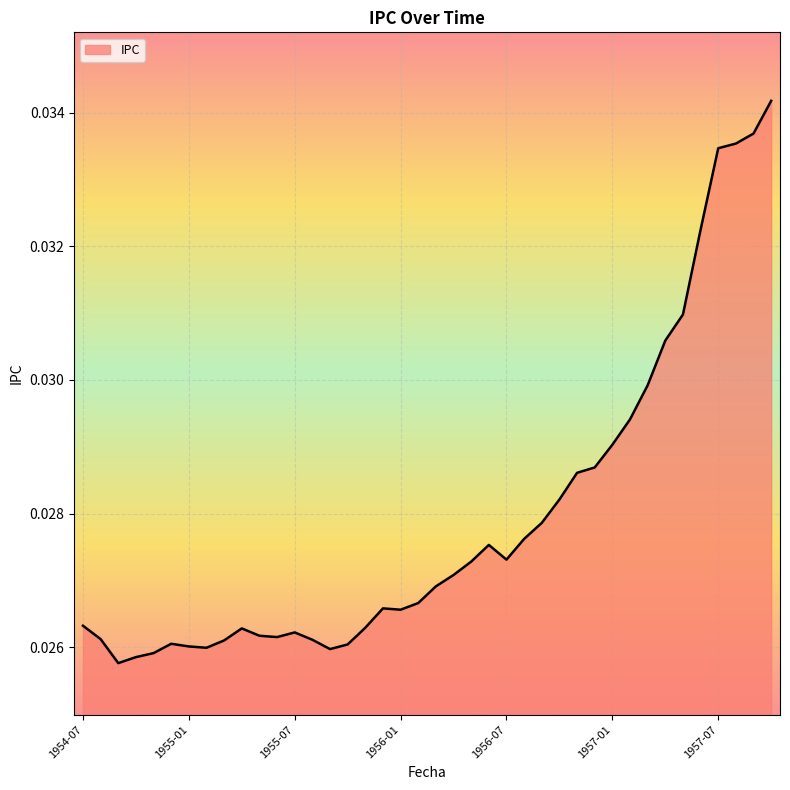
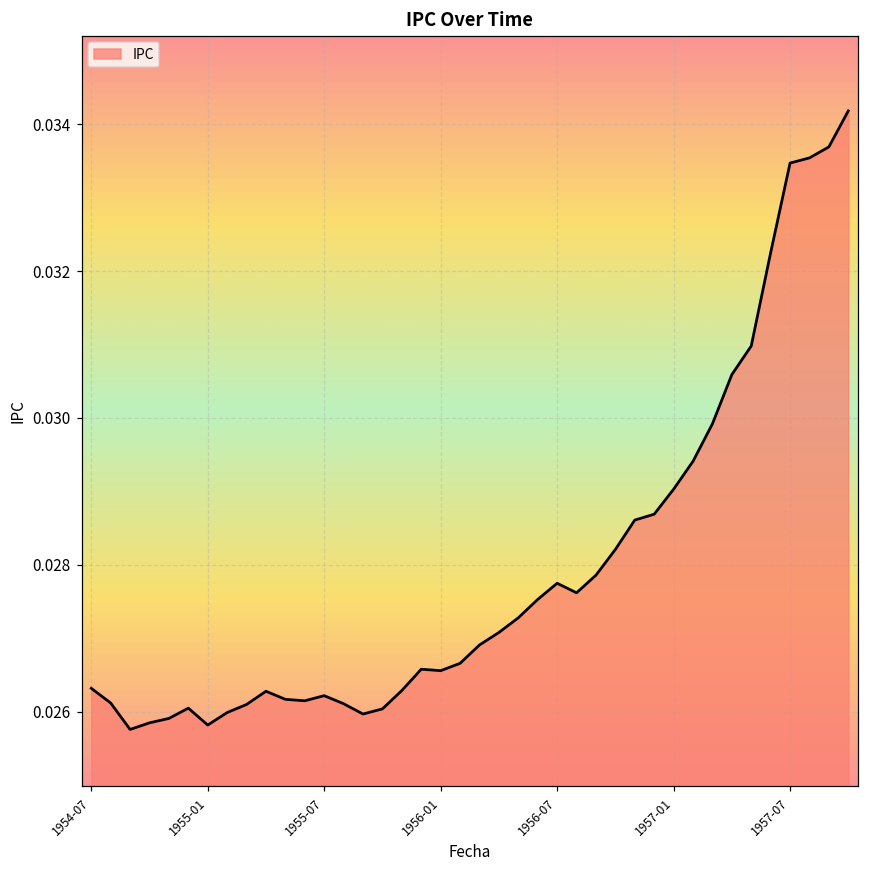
  {
    "1954-07": 0.0263,
-   "1955-01": 0.0260,
+   "1955-01": 0.0258,
    "1955-07": 0.0262,
    "1956-01": 0.0266,
-   "1956-07": 0.0273,
+   "1956-07": 0.0278,
    "1957-01": 0.0290,
    "1957-07": 0.0335
  }
